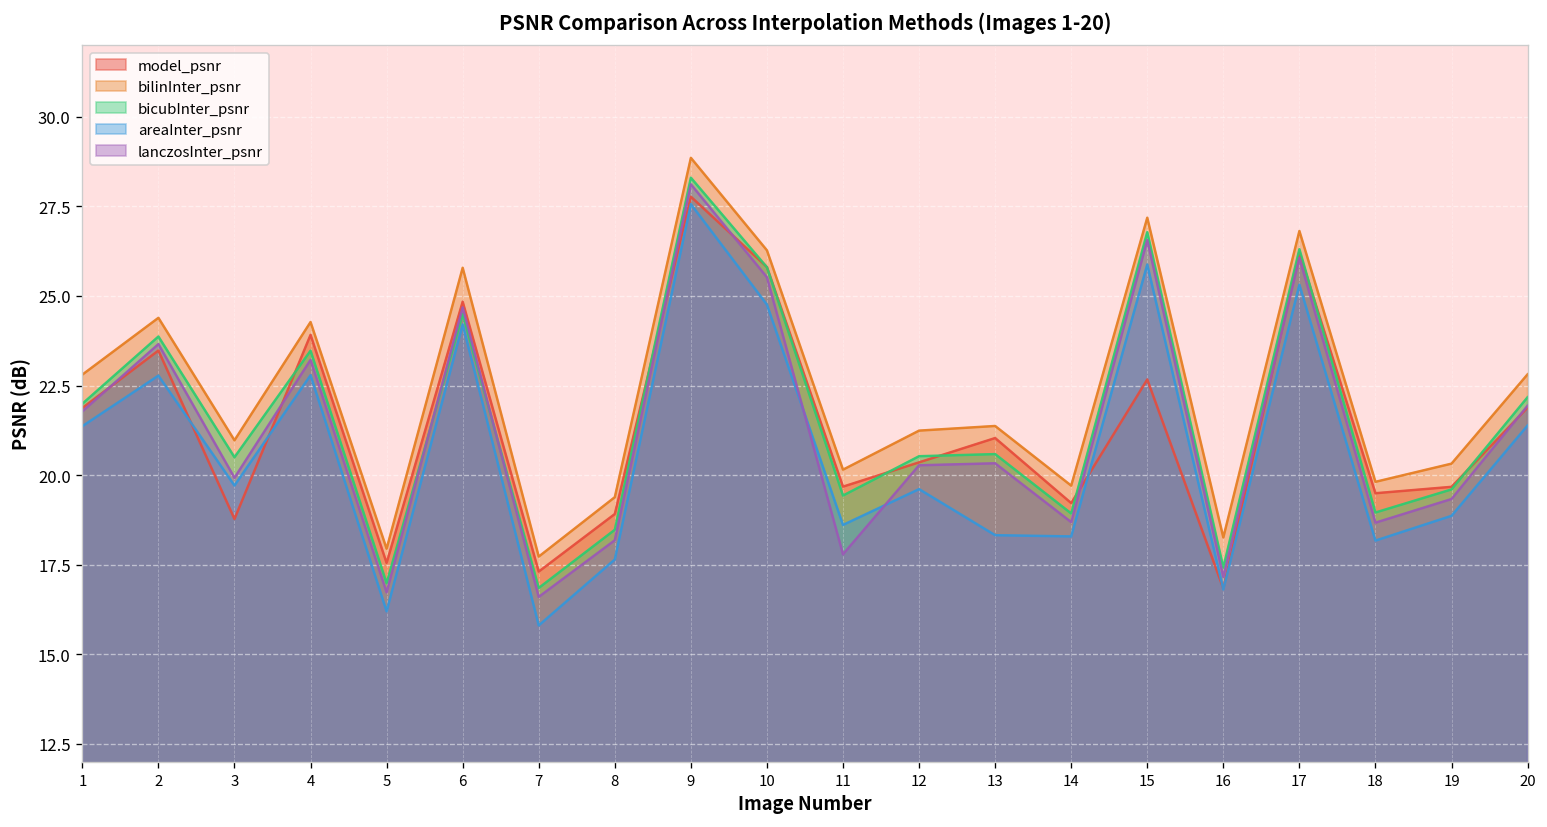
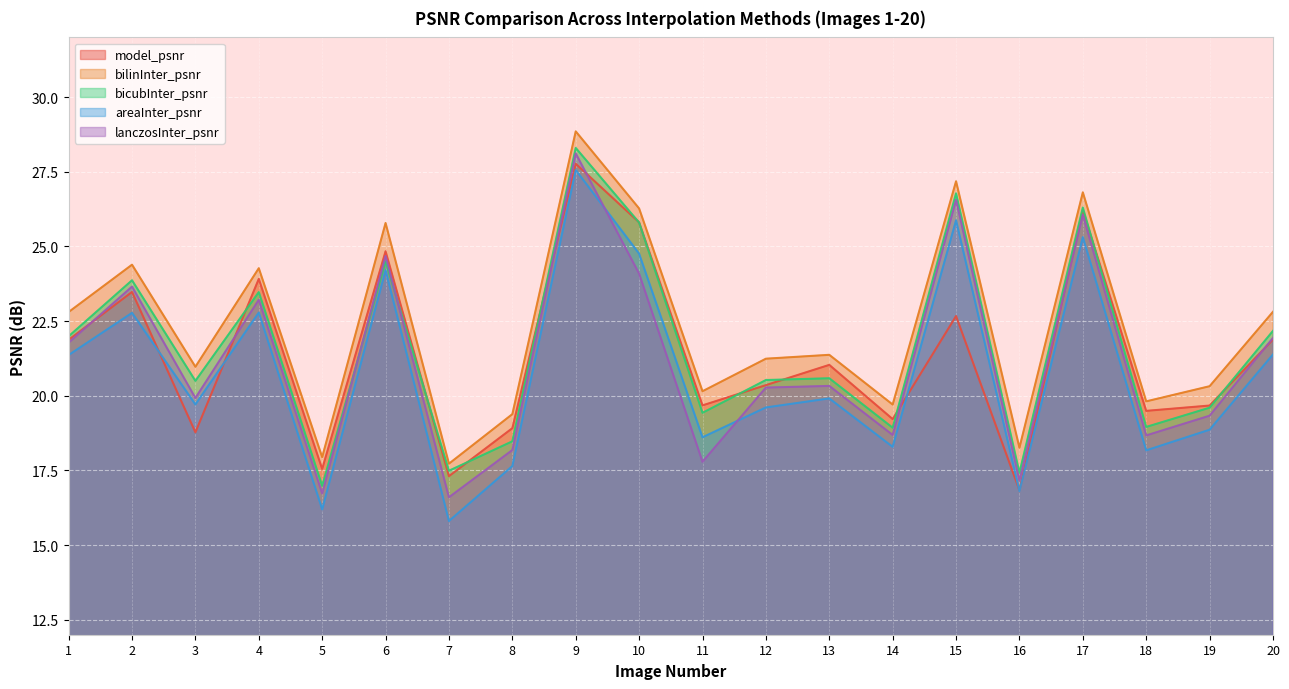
  {
    "bicubInter_psnr": {
      "1": 22.0,
      "2": 23.9,
      "3": 20.5,
      "4": 23.5,
      "5": 17.0,
      "6": 24.5,
-     "7": 16.9,
+     "7": 17.5,
      "8": 18.5,
      "9": 28.3,
      "11": 19.4,
      "12": 20.5,
      "13": 20.6,
      "14": 18.9,
      "15": 26.8,
      "16": 17.4,
      "17": 26.3,
      "18": 19.0,
      "20": 22.2
    },
    "areaInter_psnr": {
      "1": 21.4,
      "2": 22.8,
      "3": 19.7,
      "4": 22.8,
      "5": 16.2,
      "6": 24.2,
      "7": 15.8,
      "8": 17.6,
      "9": 27.6,
      "10": 24.8,
      "11": 18.6,
      "12": 19.6,
-     "13": 18.3,
+     "13": 19.9,
      "14": 18.3,
      "15": 25.9,
      "17": 25.3,
      "18": 18.2,
      "19": 18.9,
      "20": 21.4
    },
    "lanczosInter_psnr": {
      "1": 21.8,
      "2": 23.7,
      "3": 19.9,
      "4": 23.2,
      "5": 16.7,
      "6": 24.7,
      "7": 16.6,
      "8": 18.2,
      "9": 28.1,
-     "10": 25.5,
+     "10": 24.1,
      "11": 17.8,
      "13": 20.3,
      "14": 18.7,
      "15": 26.6,
      "16": 17.2,
      "17": 26.1,
      "18": 18.7,
      "19": 19.3
    }
  }
